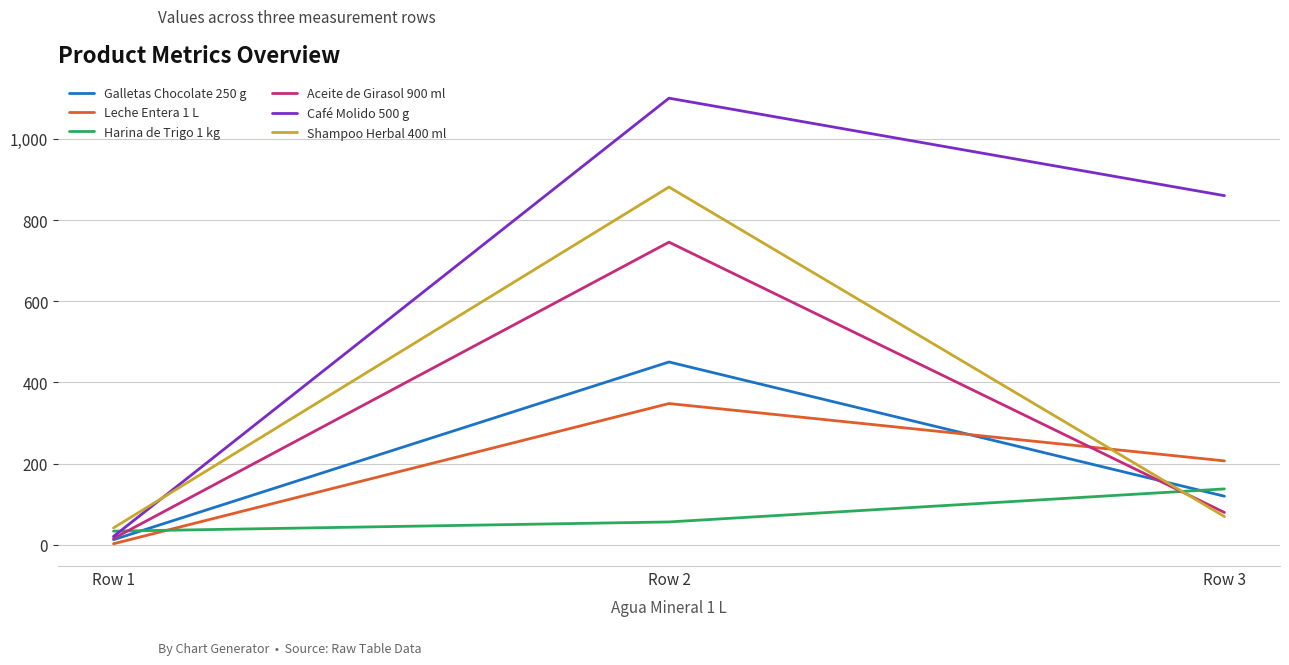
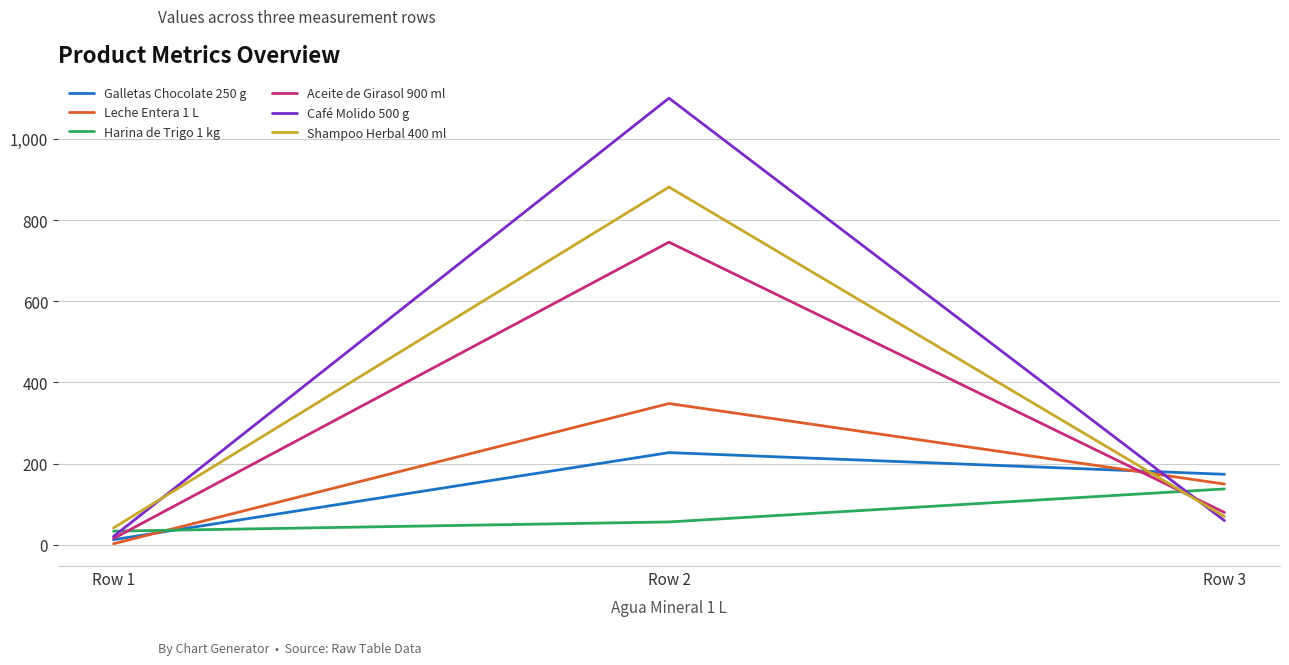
  {
    "Galletas Chocolate 250 g": {
-     "Row 2": "450",
-     "Row 3": "120"
+     "Row 2": "230",
+     "Row 3": "170"
    },
    "Leche Entera 1 L": {
      "Row 1": "0",
      "Row 2": "350",
-     "Row 3": "210"
+     "Row 3": "150"
    },
    "Harina de Trigo 1 kg": {
      "Row 1": "30",
      "Row 2": "60",
      "Row 3": "140"
    },
    "Aceite de Girasol 900 ml": {
      "Row 2": "750",
      "Row 3": "80"
    },
    "Café Molido 500 g": {
      "Row 2": "1,100",
-     "Row 3": "860"
+     "Row 3": "60"
    },
    "Shampoo Herbal 400 ml": {
      "Row 1": "40",
      "Row 2": "880",
      "Row 3": "70"
    }
  }
